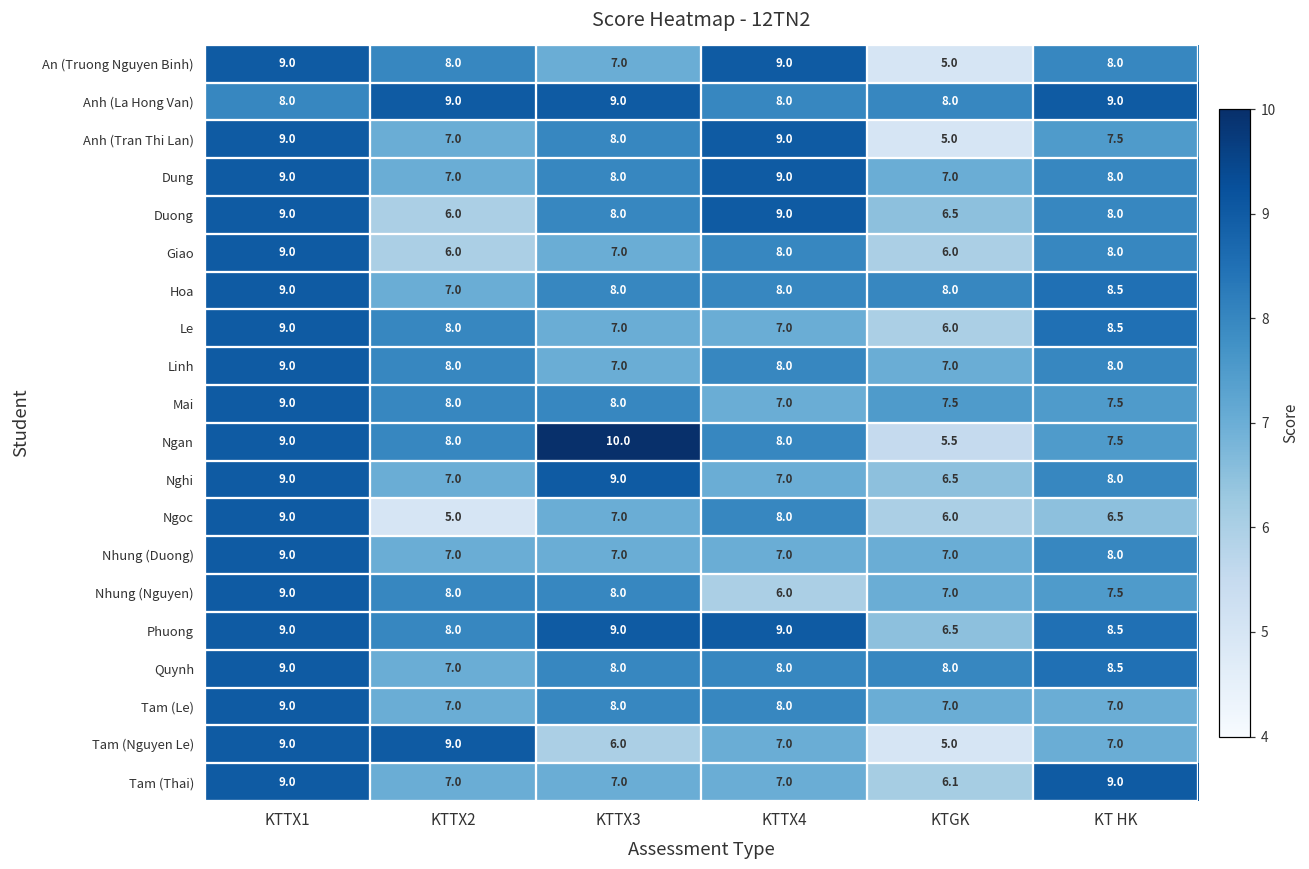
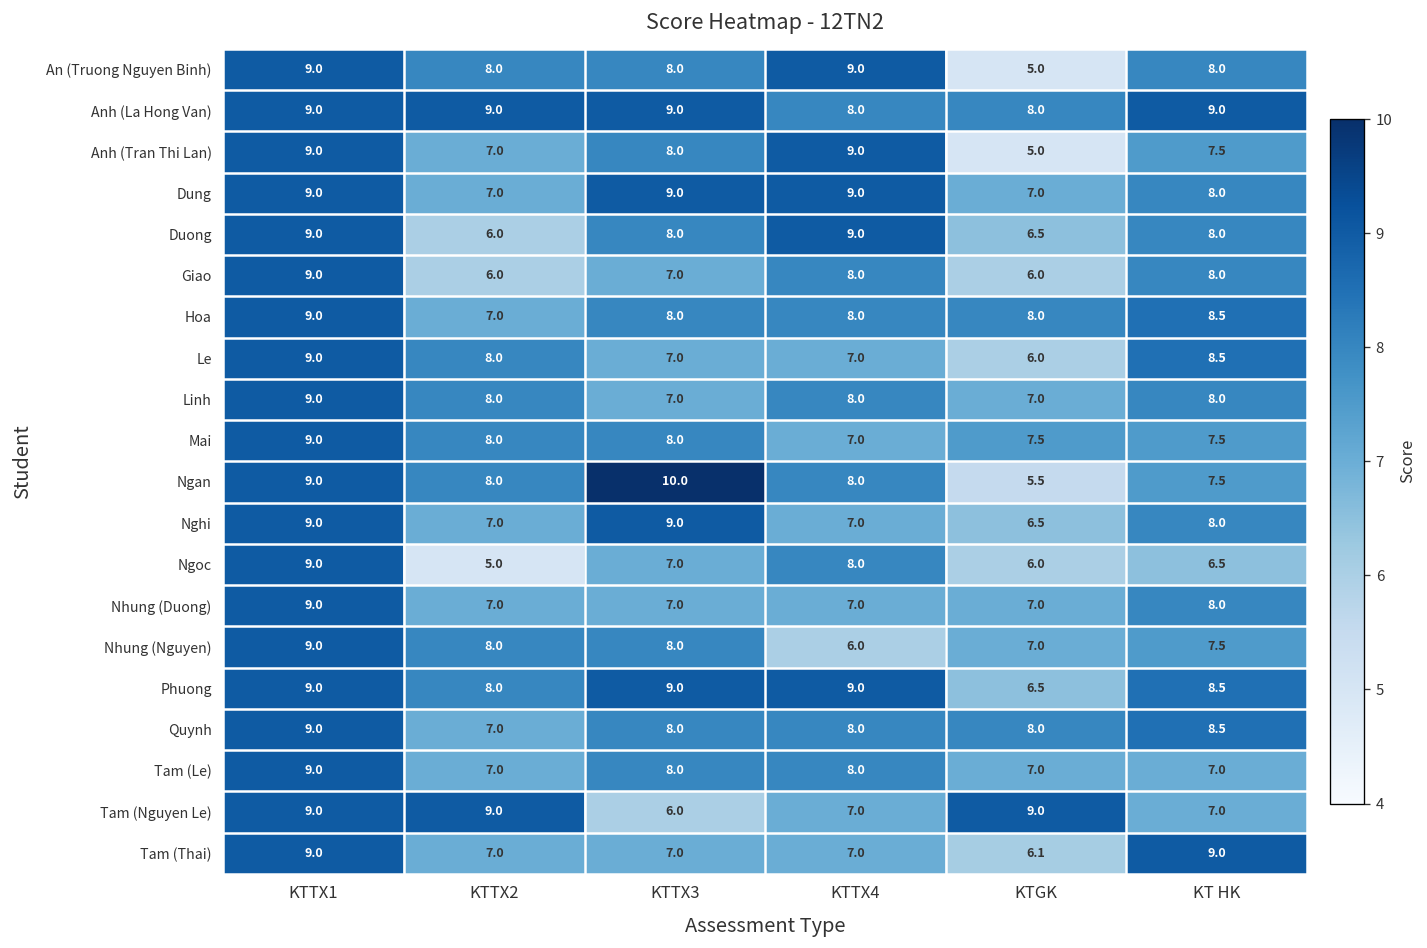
  {
    "An (Truong Nguyen Binh)": {
      "KTTX1": 9.0,
      "KTTX2": 8.0,
-     "KTTX3": 7.0,
+     "KTTX3": 8.0,
      "KTTX4": 9.0,
      "KTGK": 5.0,
      "KT HK": 8.0
    },
    "Anh (La Hong Van)": {
-     "KTTX1": 8.0,
+     "KTTX1": 9.0,
      "KTTX2": 9.0,
      "KTTX3": 9.0,
      "KTTX4": 8.0,
      "KTGK": 8.0,
      "KT HK": 9.0
    },
    "Anh (Tran Thi Lan)": {
      "KTTX1": 9.0,
      "KTTX2": 7.0,
      "KTTX3": 8.0,
      "KTTX4": 9.0,
      "KTGK": 5.0,
      "KT HK": 7.5
    },
    "Dung": {
      "KTTX1": 9.0,
      "KTTX2": 7.0,
-     "KTTX3": 8.0,
+     "KTTX3": 9.0,
      "KTTX4": 9.0,
      "KTGK": 7.0,
      "KT HK": 8.0
    },
    "Duong": {
      "KTTX1": 9.0,
      "KTTX2": 6.0,
      "KTTX3": 8.0,
      "KTTX4": 9.0,
      "KTGK": 6.5,
      "KT HK": 8.0
    },
    "Giao": {
      "KTTX1": 9.0,
      "KTTX2": 6.0,
      "KTTX3": 7.0,
      "KTTX4": 8.0,
      "KTGK": 6.0,
      "KT HK": 8.0
    },
    "Hoa": {
      "KTTX1": 9.0,
      "KTTX2": 7.0,
      "KTTX3": 8.0,
      "KTTX4": 8.0,
      "KTGK": 8.0,
      "KT HK": 8.5
    },
    "Le": {
      "KTTX1": 9.0,
      "KTTX2": 8.0,
      "KTTX3": 7.0,
      "KTTX4": 7.0,
      "KTGK": 6.0,
      "KT HK": 8.5
    },
    "Linh": {
      "KTTX1": 9.0,
      "KTTX2": 8.0,
      "KTTX3": 7.0,
      "KTTX4": 8.0,
      "KTGK": 7.0,
      "KT HK": 8.0
    },
    "Mai": {
      "KTTX1": 9.0,
      "KTTX2": 8.0,
      "KTTX3": 8.0,
      "KTTX4": 7.0,
      "KTGK": 7.5,
      "KT HK": 7.5
    },
    "Ngan": {
      "KTTX1": 9.0,
      "KTTX2": 8.0,
      "KTTX3": 10.0,
      "KTTX4": 8.0,
      "KTGK": 5.5,
      "KT HK": 7.5
    },
    "Nghi": {
      "KTTX1": 9.0,
      "KTTX2": 7.0,
      "KTTX3": 9.0,
      "KTTX4": 7.0,
      "KTGK": 6.5,
      "KT HK": 8.0
    },
    "Ngoc": {
      "KTTX1": 9.0,
      "KTTX2": 5.0,
      "KTTX3": 7.0,
      "KTTX4": 8.0,
      "KTGK": 6.0,
      "KT HK": 6.5
    },
    "Nhung (Duong)": {
      "KTTX1": 9.0,
      "KTTX2": 7.0,
      "KTTX3": 7.0,
      "KTTX4": 7.0,
      "KTGK": 7.0,
      "KT HK": 8.0
    },
    "Nhung (Nguyen)": {
      "KTTX1": 9.0,
      "KTTX2": 8.0,
      "KTTX3": 8.0,
      "KTTX4": 6.0,
      "KTGK": 7.0,
      "KT HK": 7.5
    },
    "Phuong": {
      "KTTX1": 9.0,
      "KTTX2": 8.0,
      "KTTX3": 9.0,
      "KTTX4": 9.0,
      "KTGK": 6.5,
      "KT HK": 8.5
    },
    "Quynh": {
      "KTTX1": 9.0,
      "KTTX2": 7.0,
      "KTTX3": 8.0,
      "KTTX4": 8.0,
      "KTGK": 8.0,
      "KT HK": 8.5
    },
    "Tam (Le)": {
      "KTTX1": 9.0,
      "KTTX2": 7.0,
      "KTTX3": 8.0,
      "KTTX4": 8.0,
      "KTGK": 7.0,
      "KT HK": 7.0
    },
    "Tam (Nguyen Le)": {
      "KTTX1": 9.0,
      "KTTX2": 9.0,
      "KTTX3": 6.0,
      "KTTX4": 7.0,
-     "KTGK": 5.0,
+     "KTGK": 9.0,
      "KT HK": 7.0
    },
    "Tam (Thai)": {
      "KTTX1": 9.0,
      "KTTX2": 7.0,
      "KTTX3": 7.0,
      "KTTX4": 7.0,
      "KTGK": 6.1,
      "KT HK": 9.0
    }
  }
